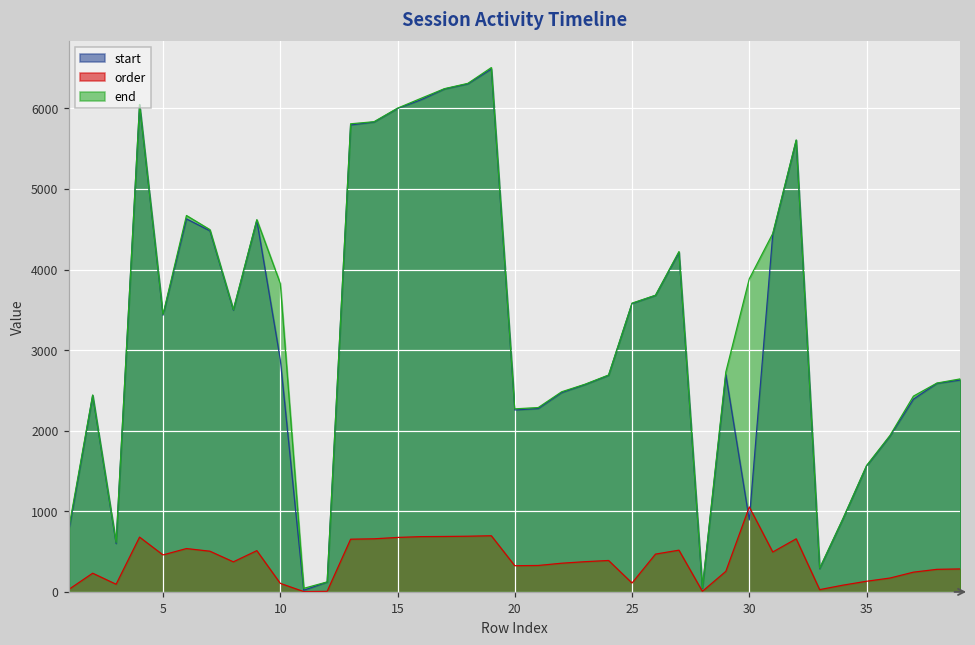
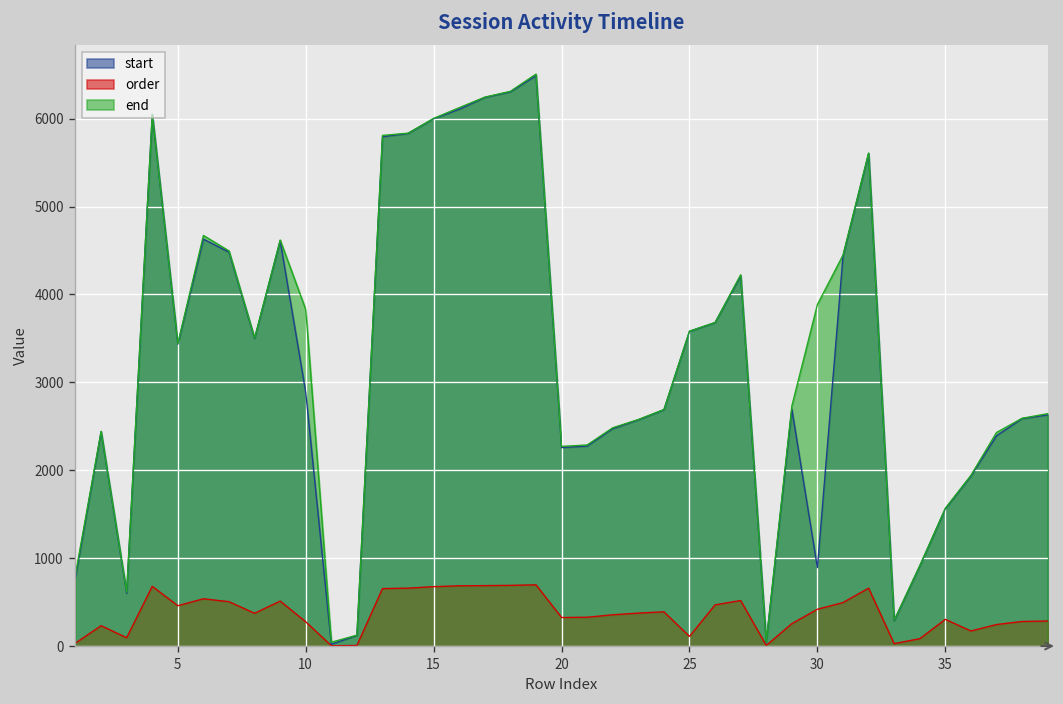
  {
    "start": {
      "10": 2900,
      "30": 900
    },
    "order": {
      "5": 500,
-     "10": 100,
+     "10": 300,
      "15": 700,
      "20": 300,
      "25": 100,
-     "30": 1100,
-     "35": 100
+     "30": 400,
+     "35": 300
    },
    "end": {
      "10": 3800,
      "30": 3900
    }
  }
